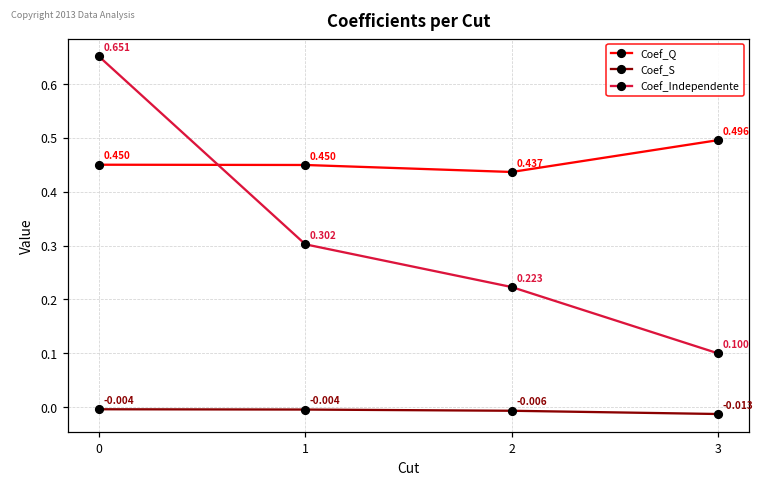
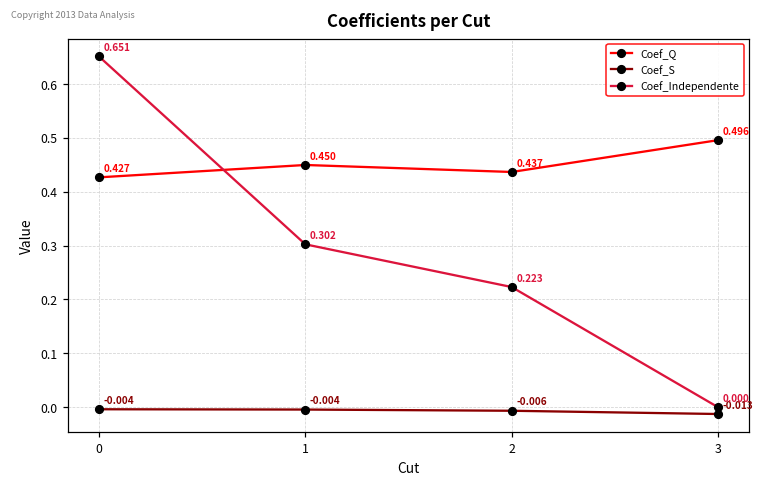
  {
    "Coef_Q": {
-     "0": 0.450,
+     "0": 0.427,
      "1": 0.450,
      "2": 0.437,
      "3": 0.496
    },
    "Coef_S": {
      "0": -0.004,
      "1": -0.004,
      "2": -0.006
    },
    "Coef_Independente": {
      "0": 0.651,
      "1": 0.302,
      "2": 0.223,
-     "3": 0.100
+     "3": 0.000
    }
  }
